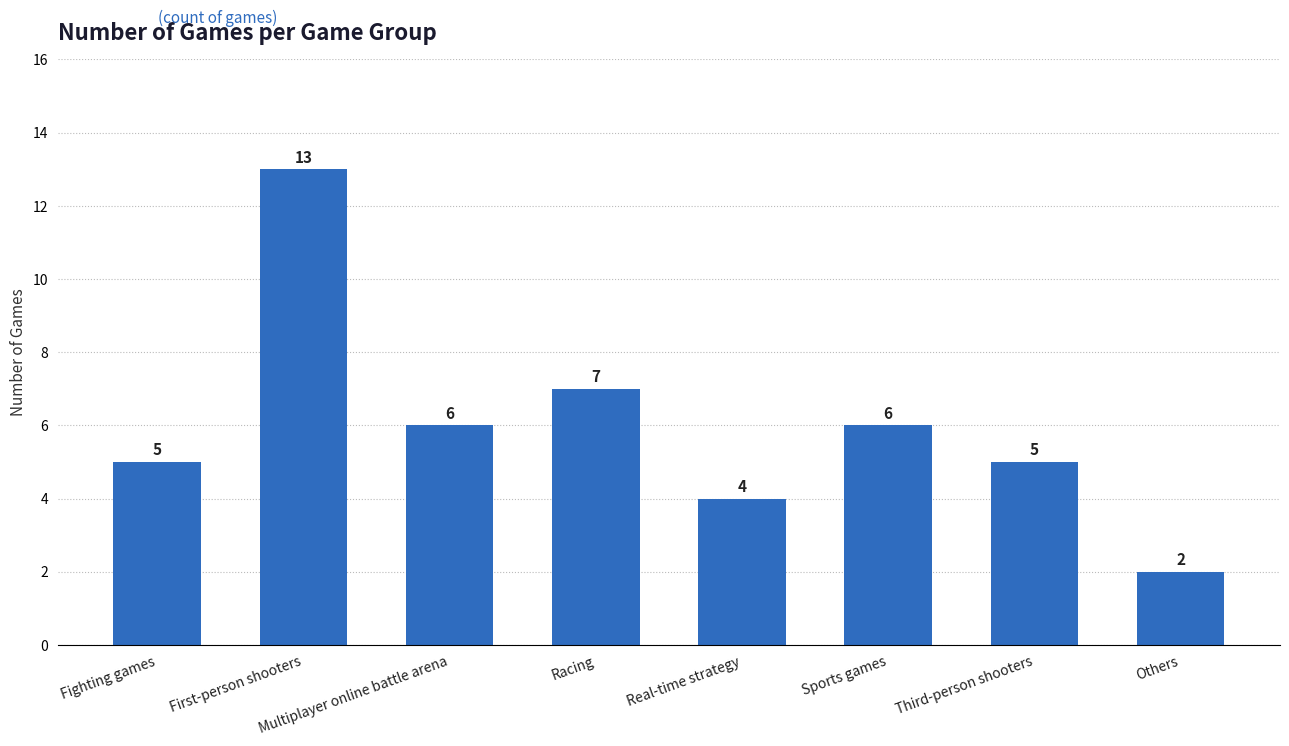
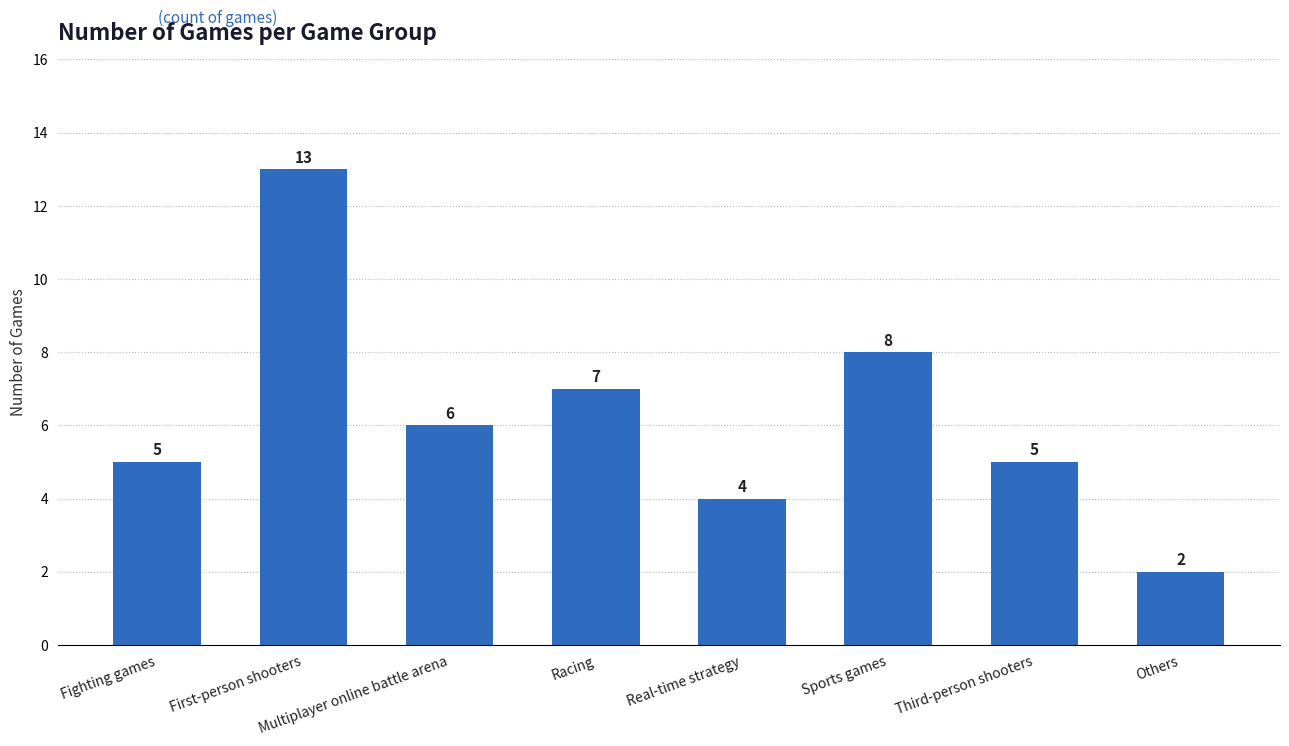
  {
    "Fighting games": 5,
    "First-person shooters": 13,
    "Multiplayer online battle arena": 6,
    "Racing": 7,
    "Real-time strategy": 4,
-   "Sports games": 6,
+   "Sports games": 8,
    "Third-person shooters": 5,
    "Others": 2
  }
